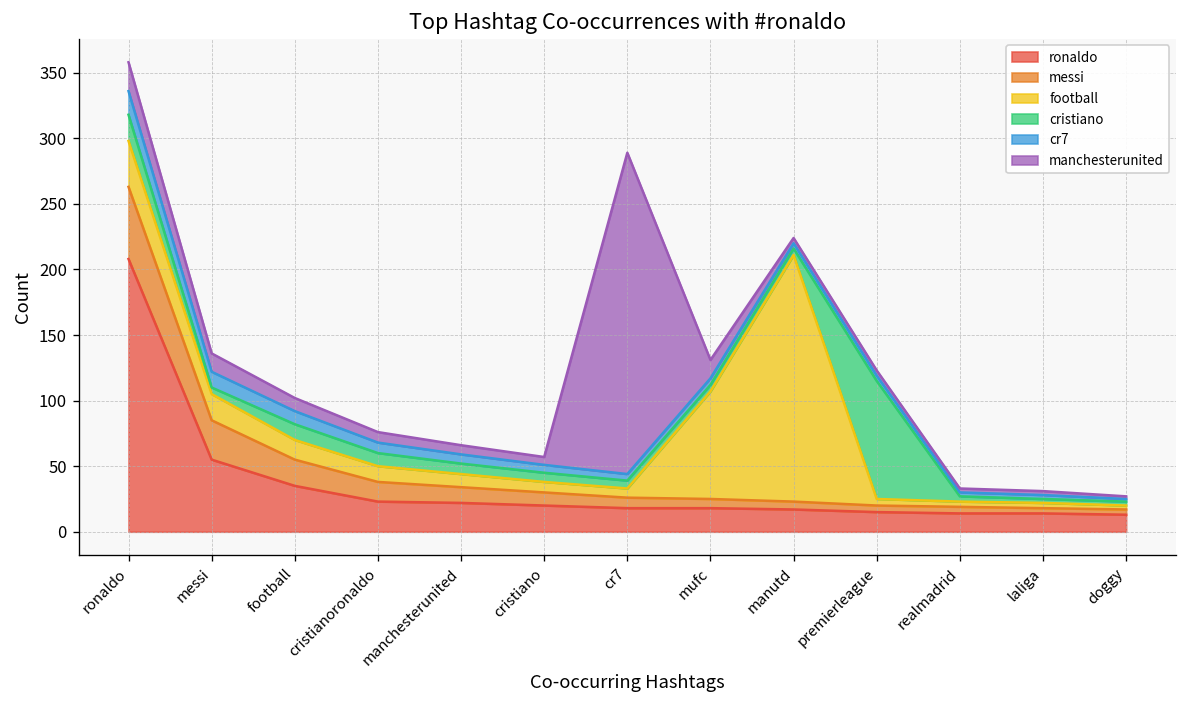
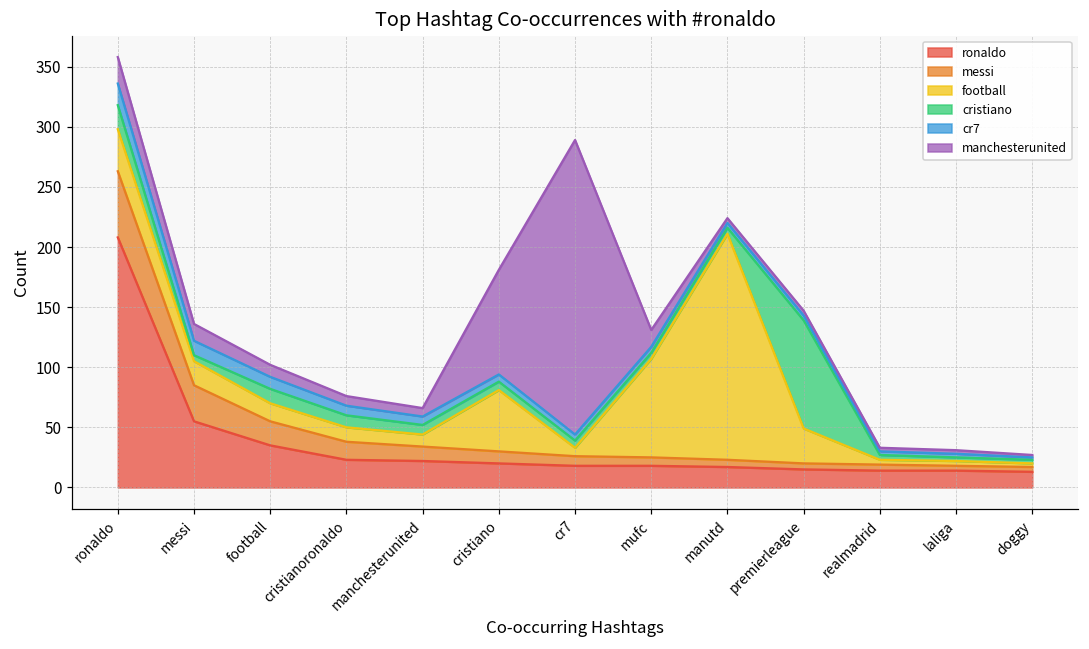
  {
    "football": {
      "ronaldo": 35,
      "messi": 20,
      "football": 15,
      "cristianoronaldo": 12,
      "manchesterunited": 10,
-     "cristiano": 8,
+     "cristiano": 51,
      "cr7": 7,
      "mufc": 82,
      "manutd": 188,
-     "premierleague": 5,
+     "premierleague": 29,
      "realmadrid": 4,
      "laliga": 4,
      "doggy": 3
    },
    "cristiano": {
      "ronaldo": 20,
      "messi": 5,
      "football": 12,
      "cristianoronaldo": 10,
      "manchesterunited": 8,
      "cristiano": 7,
      "cr7": 6,
      "mufc": 5,
      "manutd": 5,
      "premierleague": 90,
      "realmadrid": 4,
      "laliga": 3
    },
    "cr7": {
      "ronaldo": 18,
      "messi": 12,
      "football": 10,
      "cristianoronaldo": 8,
      "manchesterunited": 7,
      "cristiano": 6,
      "cr7": 5,
      "mufc": 5,
      "manutd": 4,
      "premierleague": 4,
      "realmadrid": 3,
      "laliga": 3
    },
    "manchesterunited": {
      "ronaldo": 22,
      "messi": 14,
      "football": 10,
      "cristianoronaldo": 8,
      "manchesterunited": 7,
-     "cristiano": 6,
+     "cristiano": 87,
      "cr7": 245,
      "mufc": 14,
      "manutd": 4,
      "premierleague": 4,
      "realmadrid": 3,
      "laliga": 3
    }
  }
